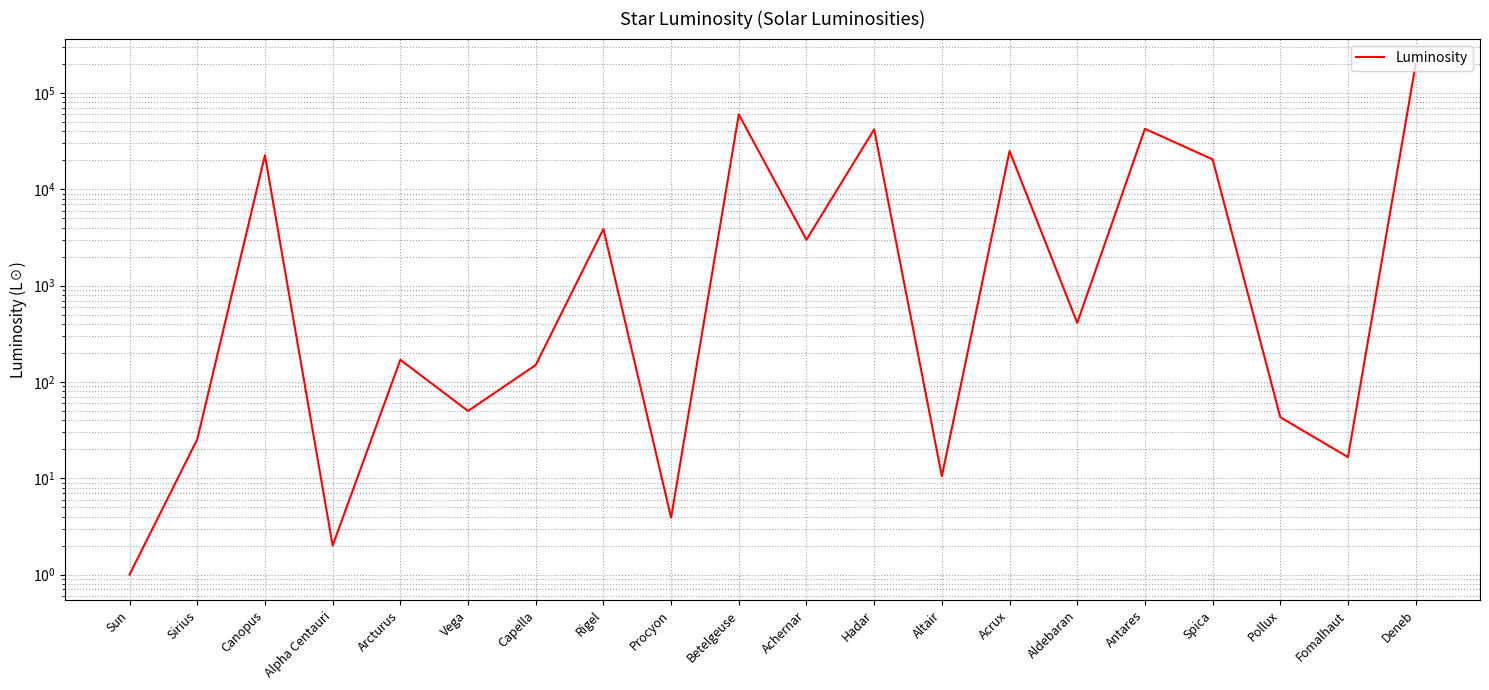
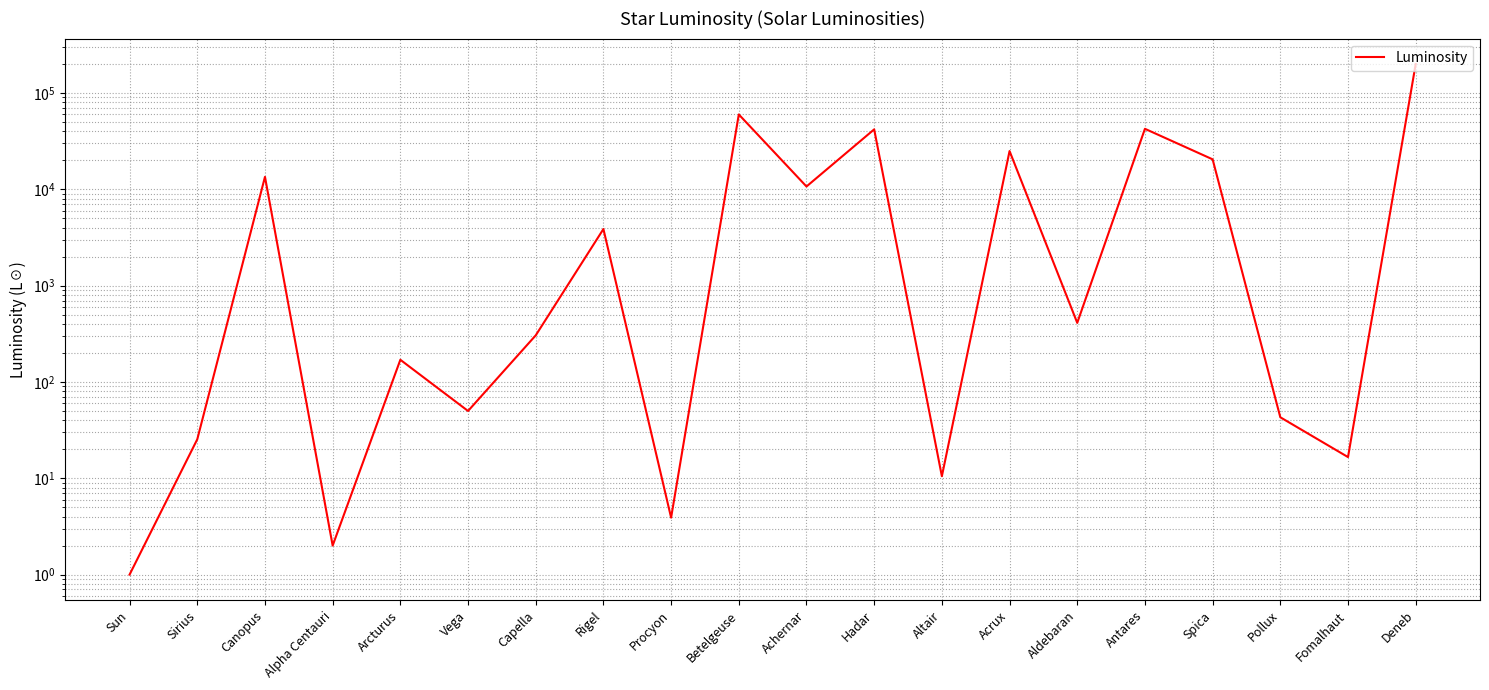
  {
    "Sun": 1,
    "Sirius": 25,
-   "Canopus": 23000,
+   "Canopus": 14000,
    "Alpha Centauri": 2,
    "Arcturus": 170,
    "Vega": 50,
-   "Capella": 150,
+   "Capella": 310,
    "Rigel": 3900,
    "Procyon": 4,
    "Betelgeuse": 60000,
-   "Achernar": 3000,
+   "Achernar": 11000,
    "Hadar": 40000,
    "Altair": 11,
    "Acrux": 25000,
    "Aldebaran": 410,
    "Antares": 40000,
    "Spica": 21000,
    "Pollux": 40,
    "Fomalhaut": 17
  }
